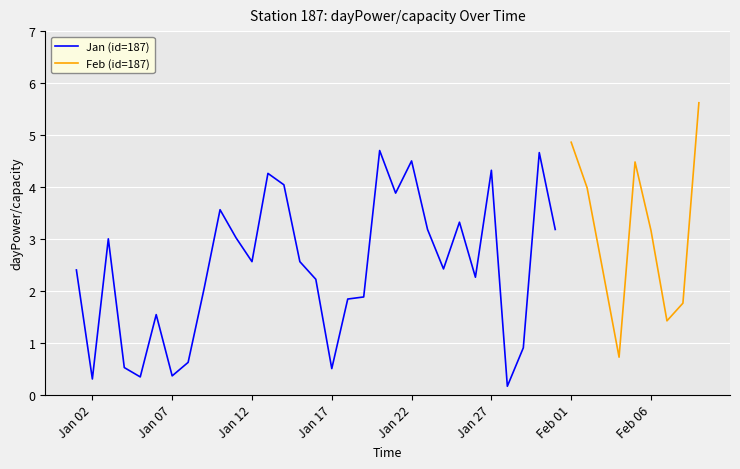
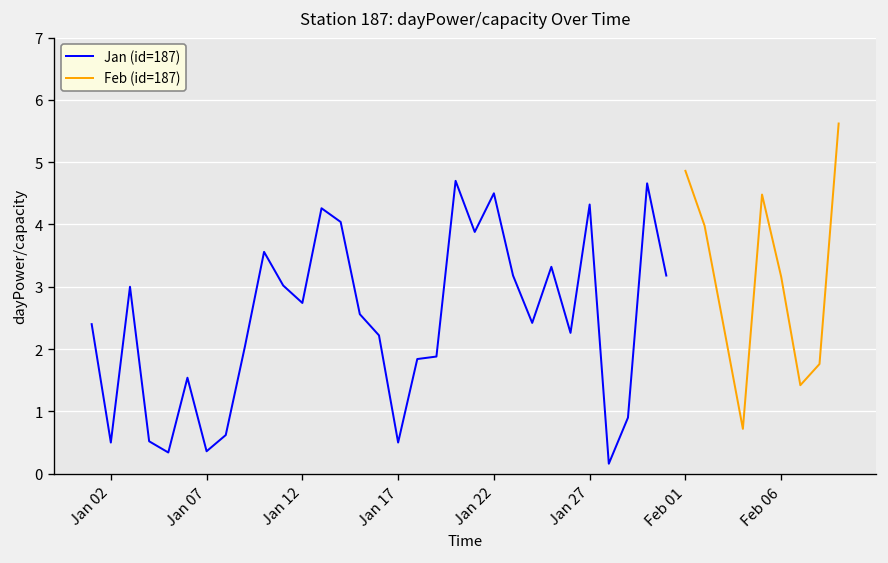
  {
    "Jan (id=187)": {
-     "Jan 02": 0.3,
+     "Jan 02": 0.5,
      "Jan 07": 0.4,
-     "Jan 12": 2.6,
+     "Jan 12": 2.7,
      "Jan 17": 0.5,
      "Jan 22": 4.5,
      "Jan 27": 4.3
    },
    "Feb (id=187)": {
      "Feb 01": 4.9,
      "Feb 06": 3.2
    }
  }
